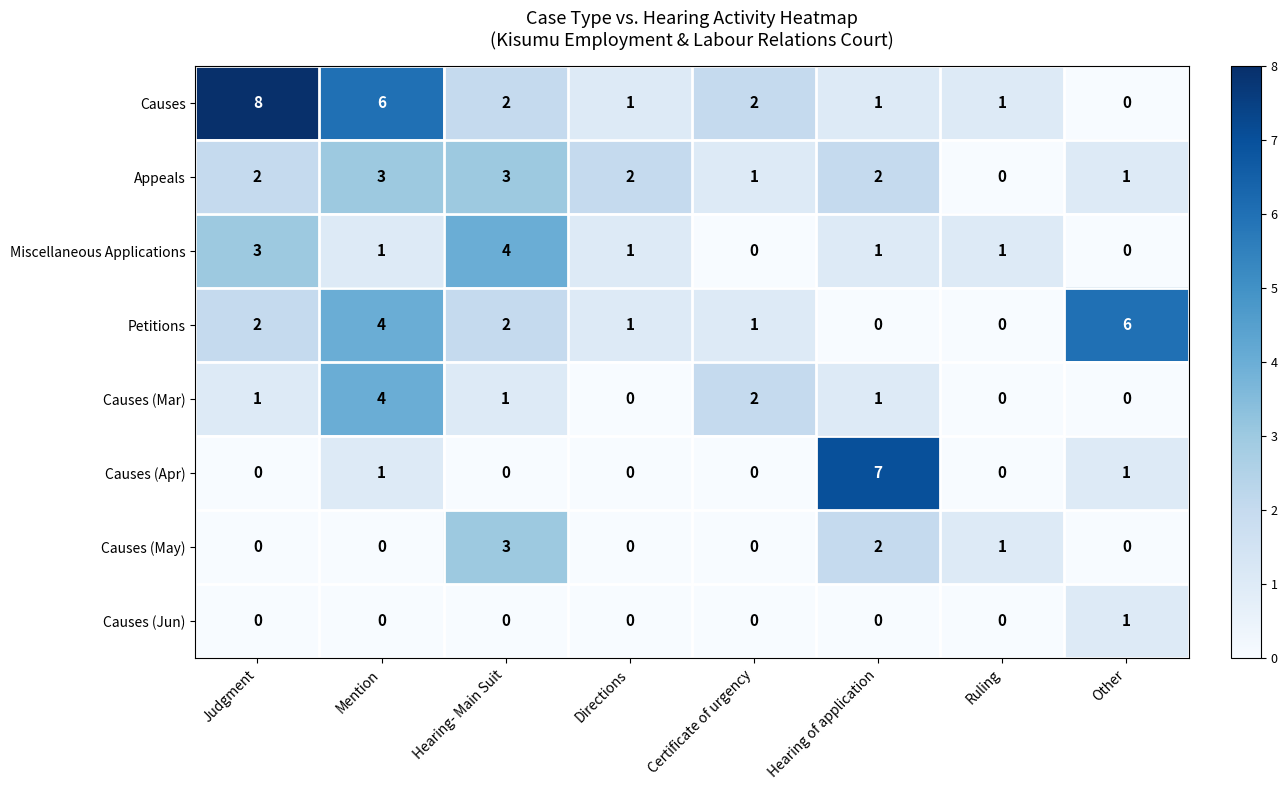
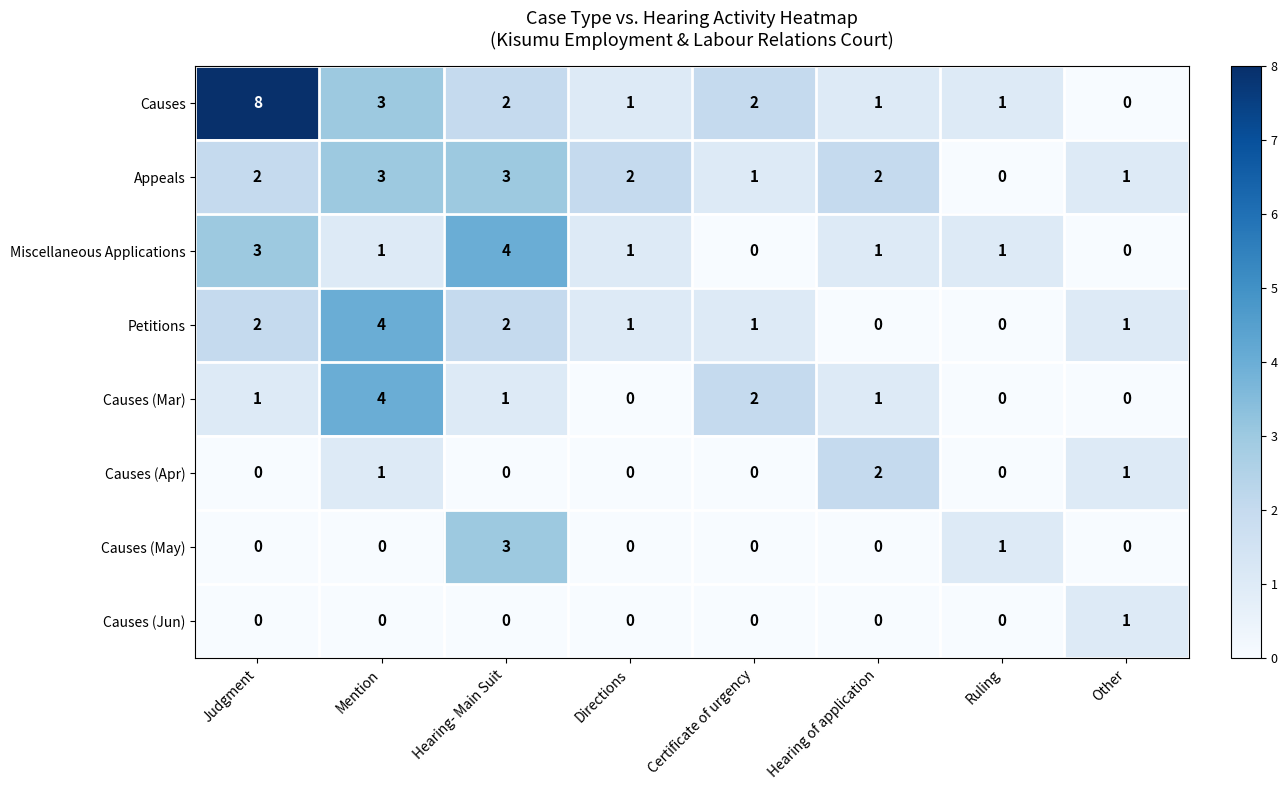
  {
    "Causes": {
      "Judgment": 8,
-     "Mention": 6,
+     "Mention": 3,
      "Hearing- Main Suit": 2,
      "Directions": 1,
      "Certificate of urgency": 2,
      "Hearing of application": 1,
      "Ruling": 1,
      "Other": 0
    },
    "Appeals": {
      "Judgment": 2,
      "Mention": 3,
      "Hearing- Main Suit": 3,
      "Directions": 2,
      "Certificate of urgency": 1,
      "Hearing of application": 2,
      "Ruling": 0,
      "Other": 1
    },
    "Miscellaneous Applications": {
      "Judgment": 3,
      "Mention": 1,
      "Hearing- Main Suit": 4,
      "Directions": 1,
      "Certificate of urgency": 0,
      "Hearing of application": 1,
      "Ruling": 1,
      "Other": 0
    },
    "Petitions": {
      "Judgment": 2,
      "Mention": 4,
      "Hearing- Main Suit": 2,
      "Directions": 1,
      "Certificate of urgency": 1,
      "Hearing of application": 0,
      "Ruling": 0,
-     "Other": 6
+     "Other": 1
    },
    "Causes (Mar)": {
      "Judgment": 1,
      "Mention": 4,
      "Hearing- Main Suit": 1,
      "Directions": 0,
      "Certificate of urgency": 2,
      "Hearing of application": 1,
      "Ruling": 0,
      "Other": 0
    },
    "Causes (Apr)": {
      "Judgment": 0,
      "Mention": 1,
      "Hearing- Main Suit": 0,
      "Directions": 0,
      "Certificate of urgency": 0,
-     "Hearing of application": 7,
+     "Hearing of application": 2,
      "Ruling": 0,
      "Other": 1
    },
    "Causes (May)": {
      "Judgment": 0,
      "Mention": 0,
      "Hearing- Main Suit": 3,
      "Directions": 0,
      "Certificate of urgency": 0,
-     "Hearing of application": 2,
+     "Hearing of application": 0,
      "Ruling": 1,
      "Other": 0
    },
    "Causes (Jun)": {
      "Judgment": 0,
      "Mention": 0,
      "Hearing- Main Suit": 0,
      "Directions": 0,
      "Certificate of urgency": 0,
      "Hearing of application": 0,
      "Ruling": 0,
      "Other": 1
    }
  }
